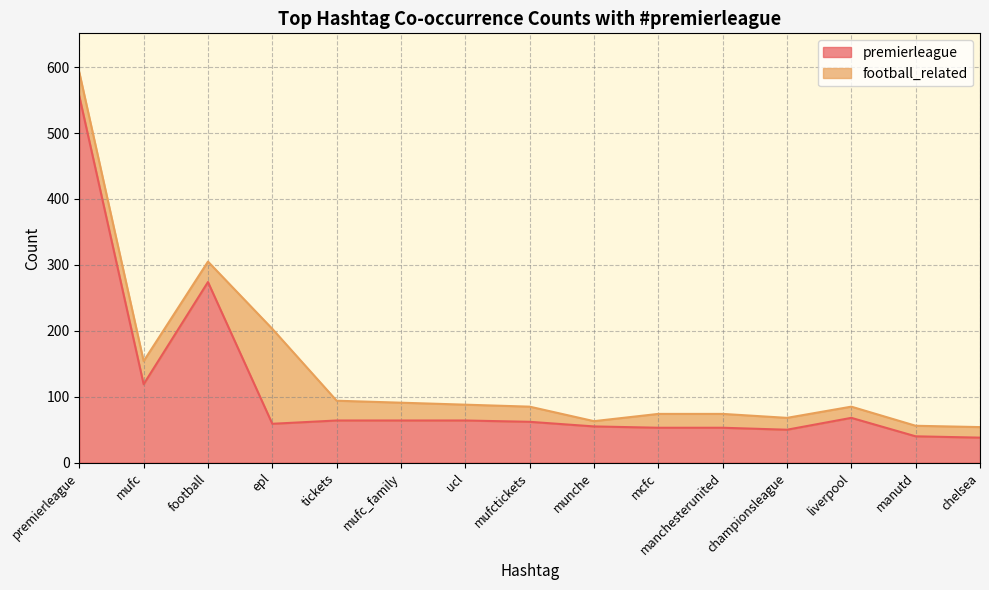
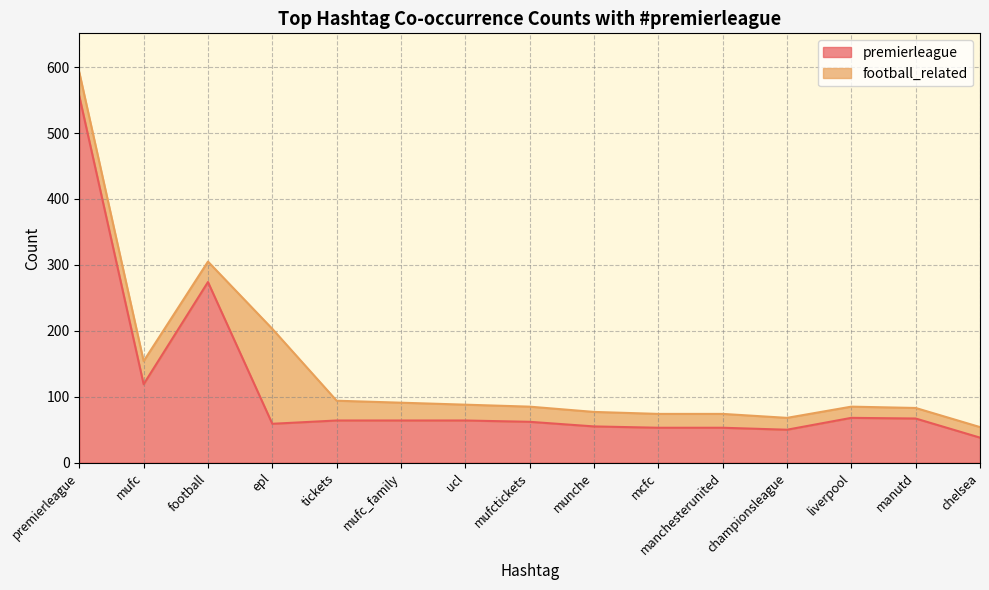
  {
    "premierleague": {
      "premierleague": 560,
      "mufc": 120,
      "football": 270,
      "epl": 60,
      "tickets": 60,
      "mufc_family": 60,
      "ucl": 60,
      "mufctickets": 60,
      "munche": 60,
      "mcfc": 50,
      "manchesterunited": 50,
      "championsleague": 50,
      "liverpool": 70,
-     "manutd": 40,
+     "manutd": 70,
      "chelsea": 40
    },
    "football_related": {
      "premierleague": 40,
      "mufc": 40,
      "football": 30,
      "epl": 140,
      "tickets": 30,
      "mufc_family": 30,
      "ucl": 20,
      "mufctickets": 20,
-     "munche": 10,
+     "munche": 20,
      "mcfc": 20,
      "manchesterunited": 20,
      "championsleague": 20,
      "liverpool": 20,
      "manutd": 20,
      "chelsea": 20
    }
  }
